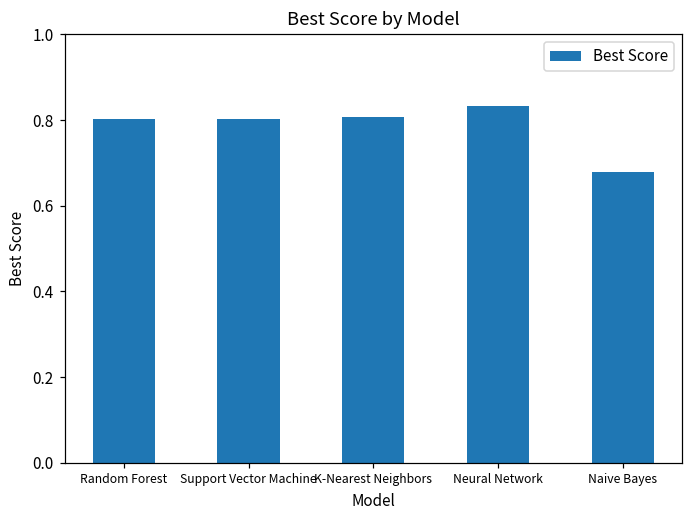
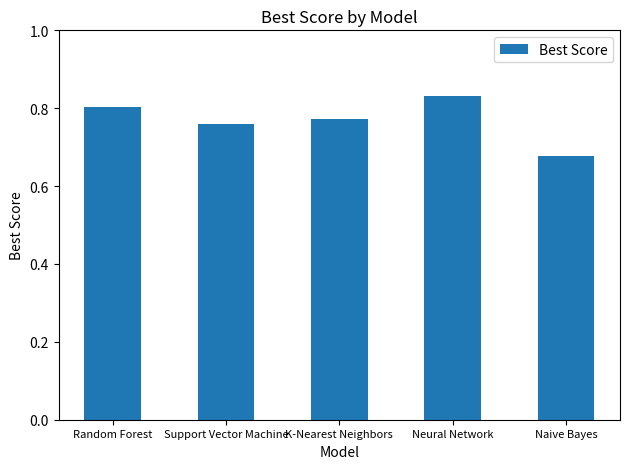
  {
    "Random Forest": 0.80,
-   "Support Vector Machine": 0.80,
-   "K-Nearest Neighbors": 0.81,
+   "Support Vector Machine": 0.76,
+   "K-Nearest Neighbors": 0.77,
    "Neural Network": 0.83,
    "Naive Bayes": 0.68
  }
